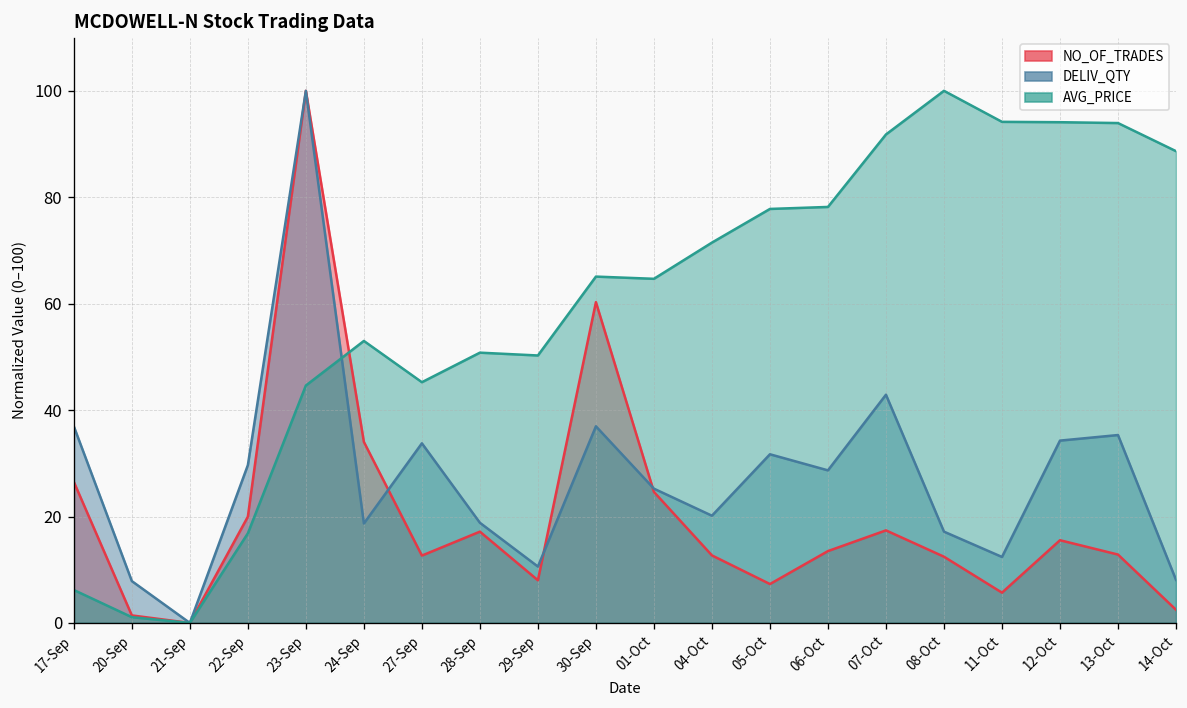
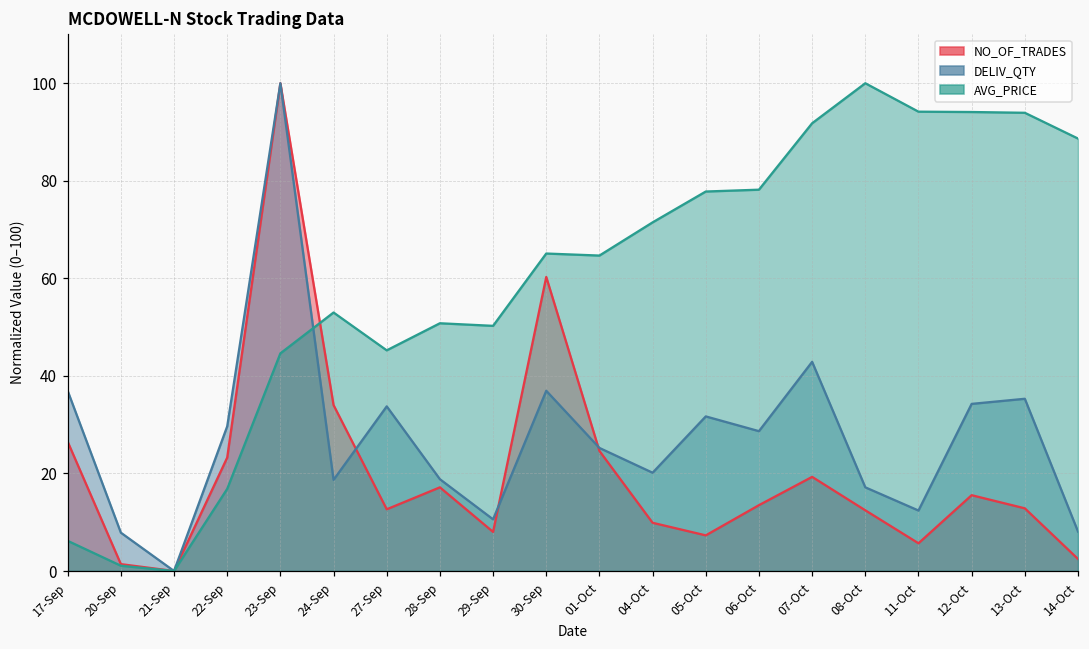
  {
    "NO_OF_TRADES": {
      "17-Sep": 27,
-     "22-Sep": 20,
+     "22-Sep": 23,
      "24-Sep": 34,
      "27-Sep": 13,
      "28-Sep": 17,
      "29-Sep": 8,
      "30-Sep": 60,
      "01-Oct": 25,
-     "04-Oct": 13,
+     "04-Oct": 10,
      "05-Oct": 7,
      "06-Oct": 14,
-     "07-Oct": 17,
+     "07-Oct": 19,
      "08-Oct": 12,
      "11-Oct": 6,
      "12-Oct": 16,
      "13-Oct": 13,
      "14-Oct": 2
    }
  }
